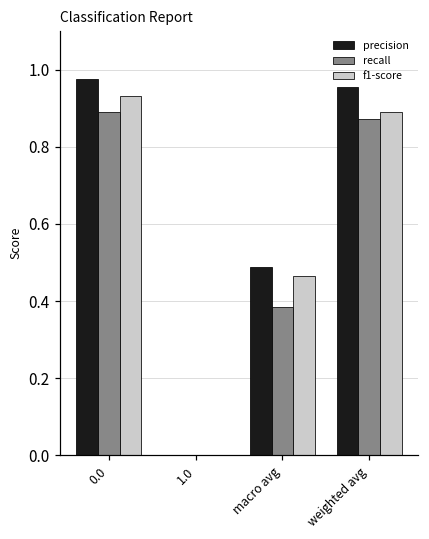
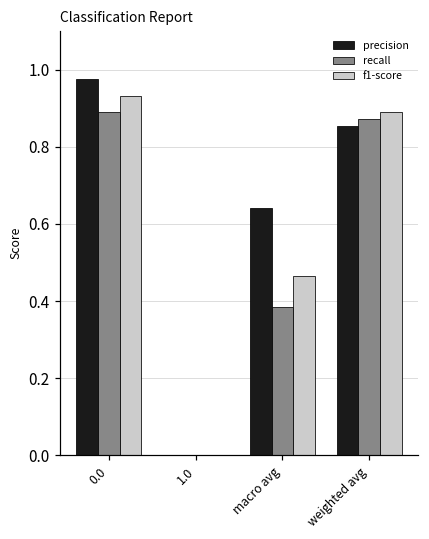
  {
    "precision": {
      "0.0": 0.98,
      "1.0": 0.00,
-     "macro avg": 0.49,
-     "weighted avg": 0.96
+     "macro avg": 0.64,
+     "weighted avg": 0.85
    },
    "recall": {
      "0.0": 0.89,
      "1.0": 0.00,
      "macro avg": 0.38,
      "weighted avg": 0.87
    },
    "f1-score": {
      "0.0": 0.93,
      "1.0": 0.00,
      "macro avg": 0.47,
      "weighted avg": 0.89
    }
  }
